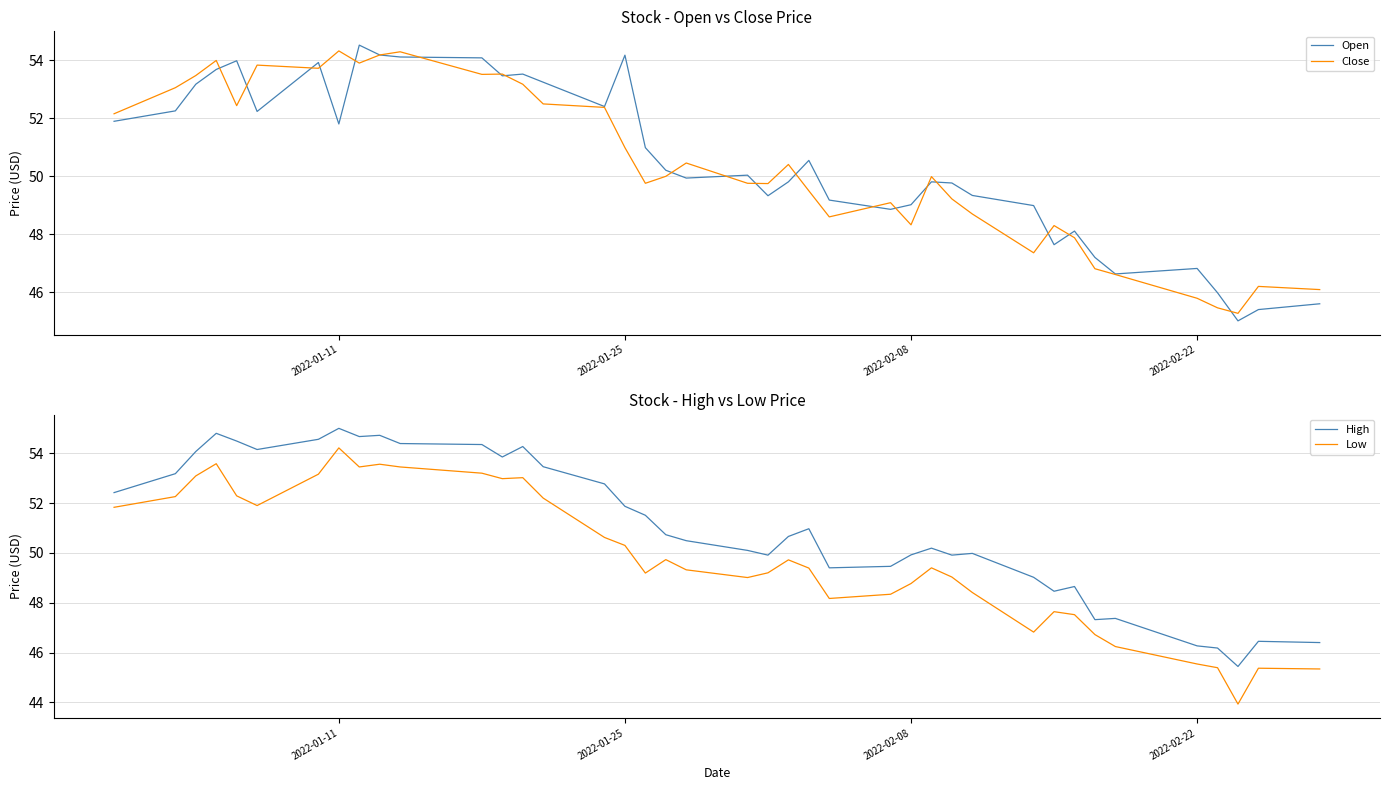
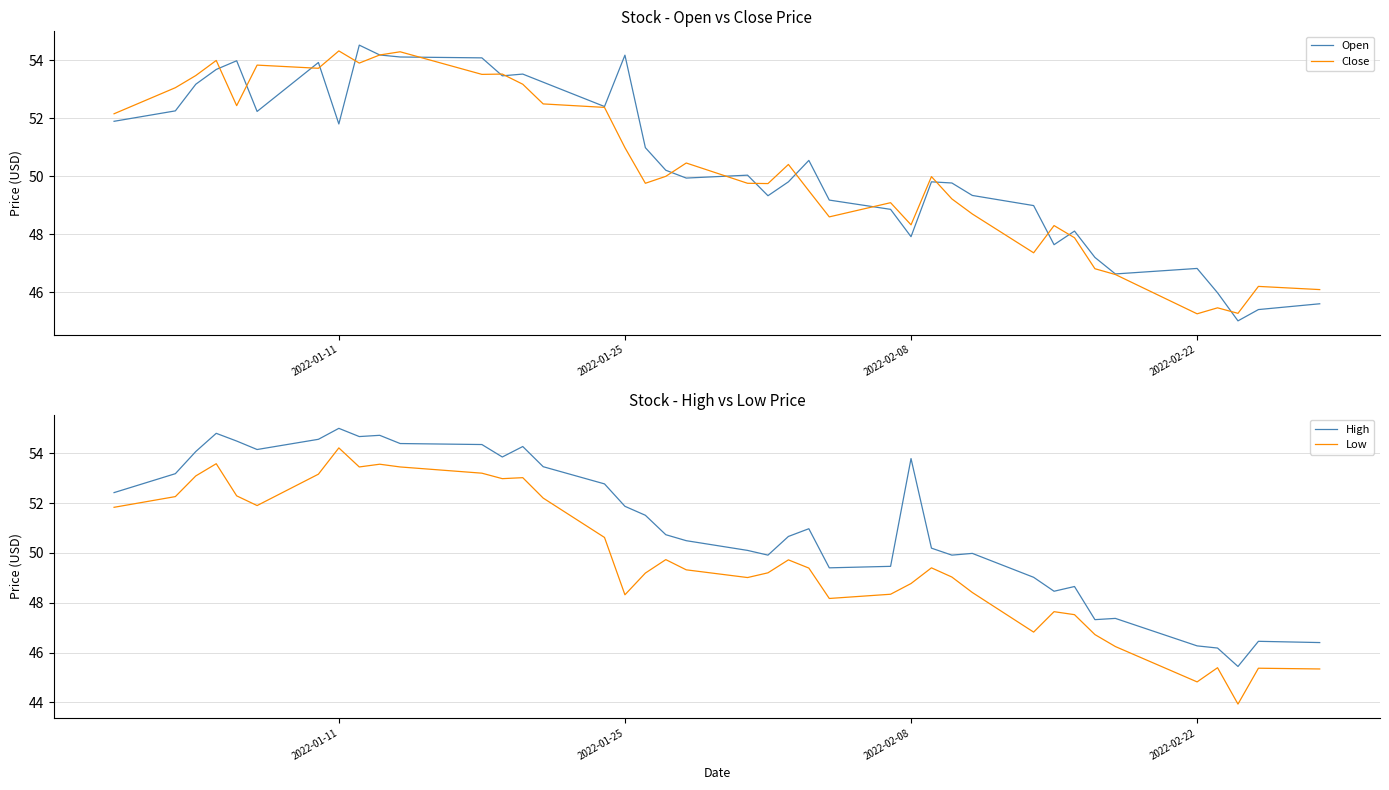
  {
    "Stock - Open vs Close Price": {
      "Open": {
        "2022-01-11": 51.8,
        "2022-01-25": 54.2,
-       "2022-02-08": 49.0,
+       "2022-02-08": 47.9,
        "2022-02-22": 46.8
      },
      "Close": {
        "2022-01-11": 54.3,
        "2022-01-25": 51.0,
        "2022-02-08": 48.3,
-       "2022-02-22": 45.8
+       "2022-02-22": 45.3
      }
    },
    "Stock - High vs Low Price": {
      "High": {
        "2022-01-11": 55.0,
        "2022-01-25": 51.9,
-       "2022-02-08": 49.9,
+       "2022-02-08": 53.8,
        "2022-02-22": 46.3
      },
      "Low": {
        "2022-01-11": 54.2,
-       "2022-01-25": 50.3,
+       "2022-01-25": 48.3,
        "2022-02-08": 48.8,
-       "2022-02-22": 45.5
+       "2022-02-22": 44.8
      }
    }
  }
